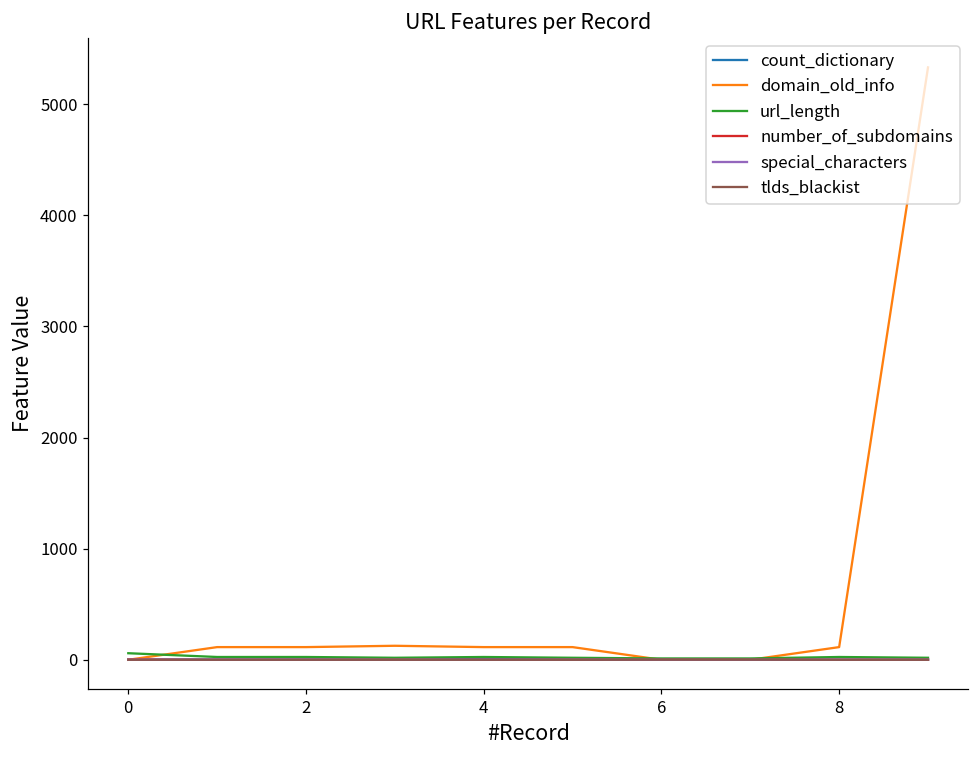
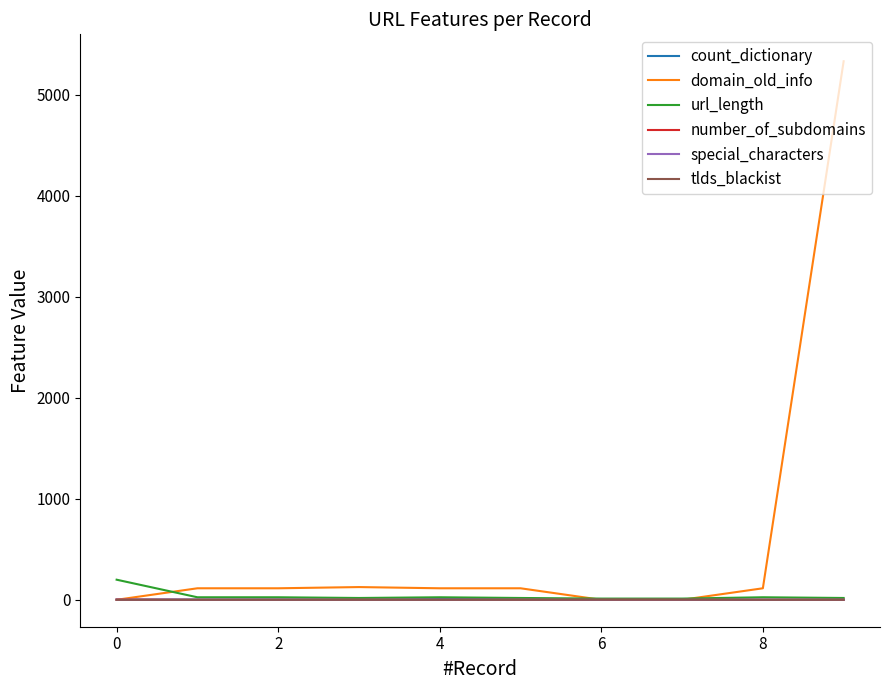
  {
    "domain_old_info": {
      "2": 110,
      "4": 110,
      "8": 110
    },
    "url_length": {
-     "0": 60
+     "0": 200
    }
  }
